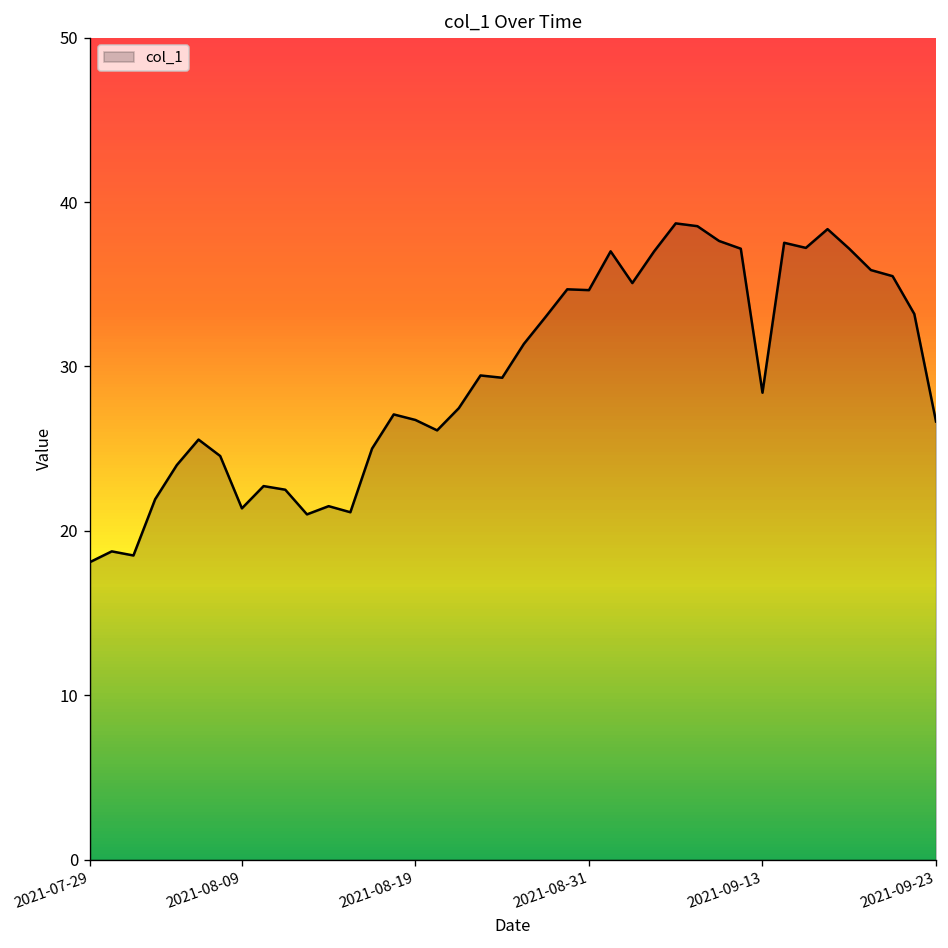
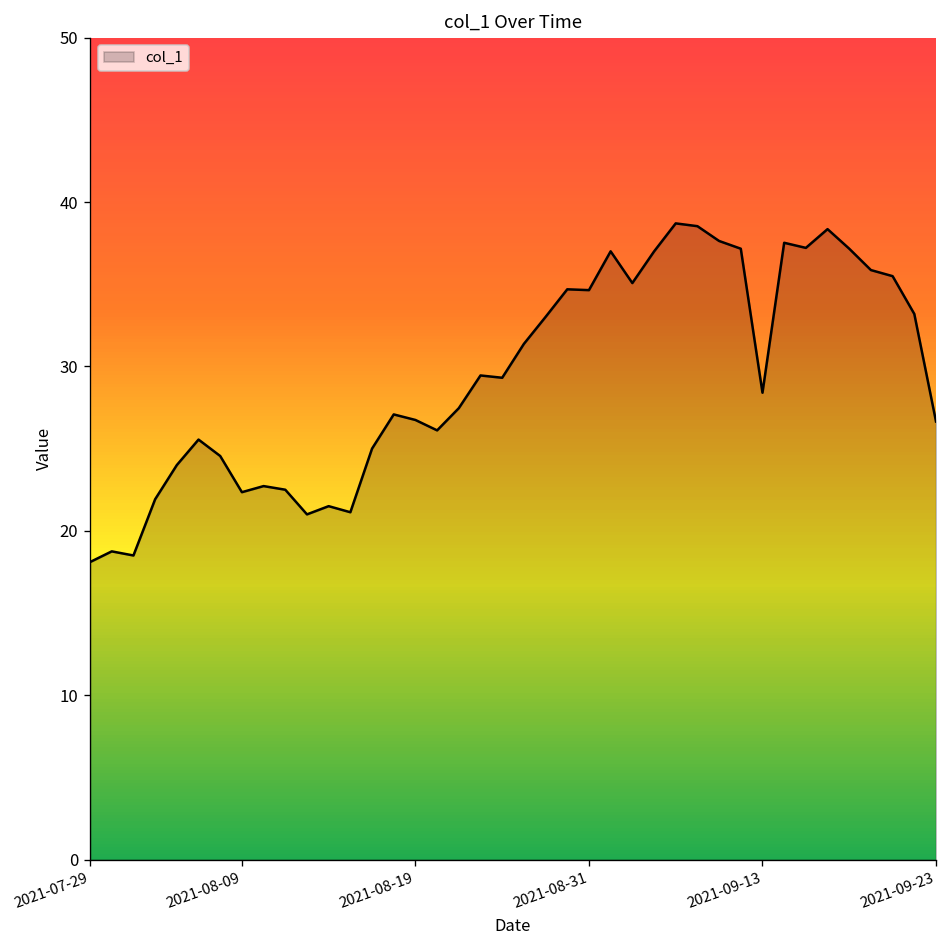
  {
    "2021-07-29": 18.1,
-   "2021-08-09": 21.4,
+   "2021-08-09": 22.4,
    "2021-08-19": 26.7,
    "2021-08-31": 34.6,
    "2021-09-13": 28.4,
    "2021-09-23": 26.6
  }
